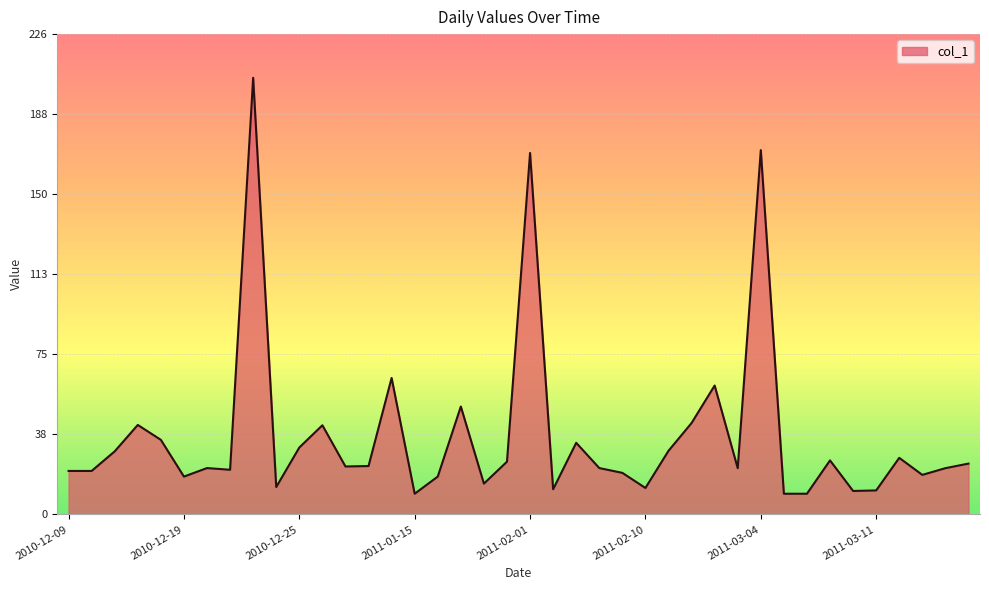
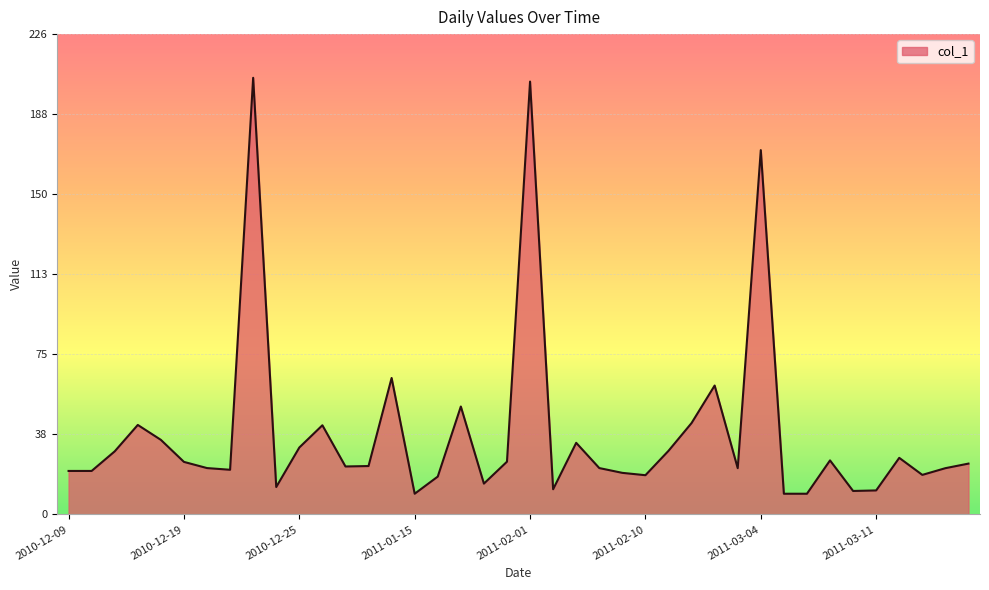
  {
    "2010-12-09": 20,
-   "2010-12-19": 18,
+   "2010-12-19": 25,
    "2010-12-25": 31,
    "2011-01-15": 10,
-   "2011-02-01": 170,
-   "2011-02-10": 12,
+   "2011-02-01": 203,
+   "2011-02-10": 18,
    "2011-03-04": 171,
    "2011-03-11": 11
  }
